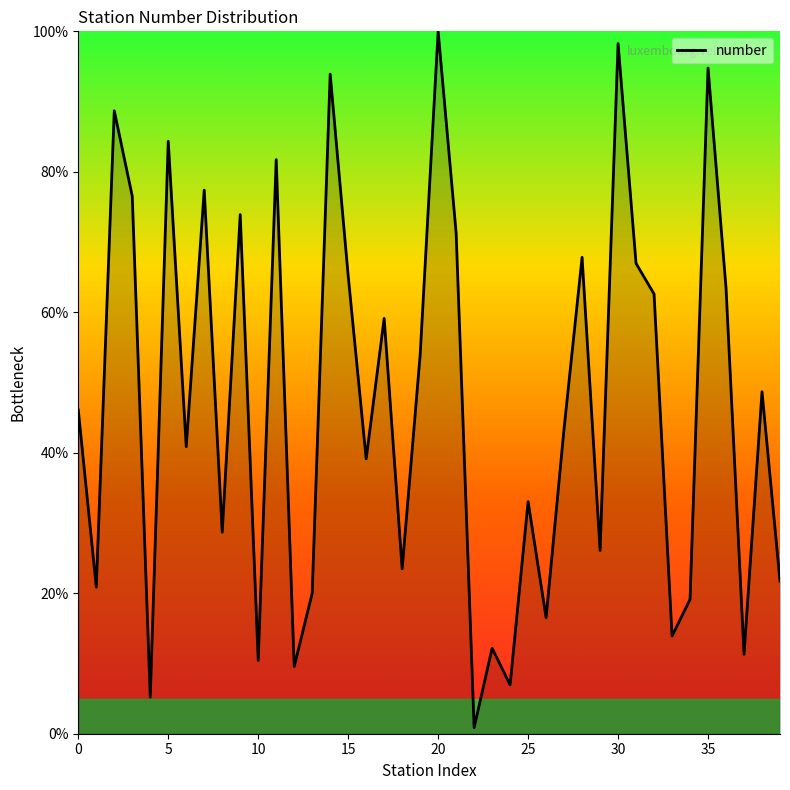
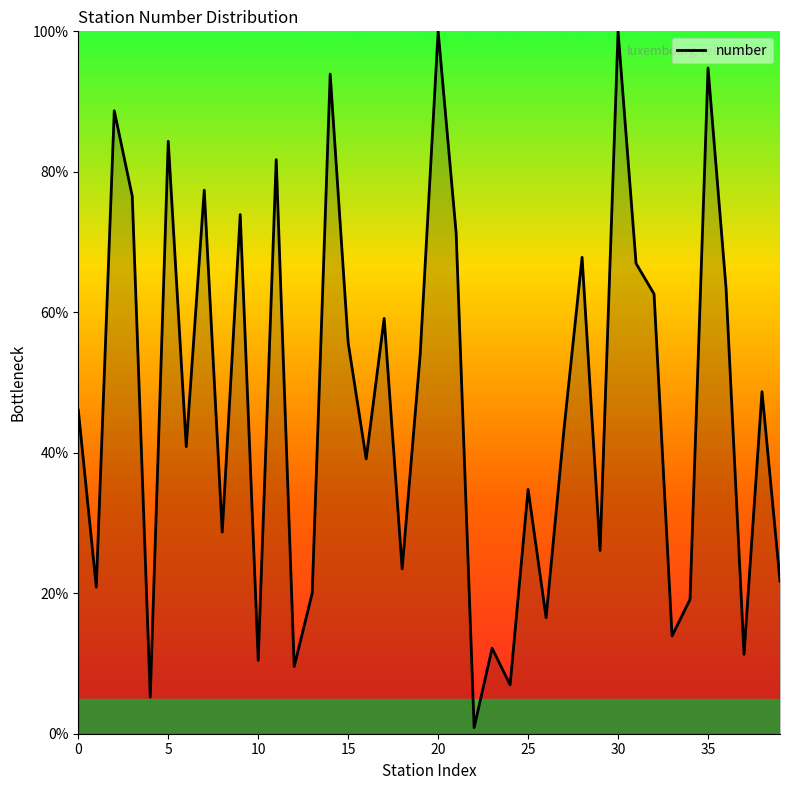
  {
    "0": "46%",
    "5": "84%",
    "10": "10%",
-   "15": "65%",
+   "15": "56%",
    "20": "100%",
-   "25": "33%",
-   "30": "98%",
+   "25": "35%",
+   "30": "100%",
    "35": "95%"
  }
